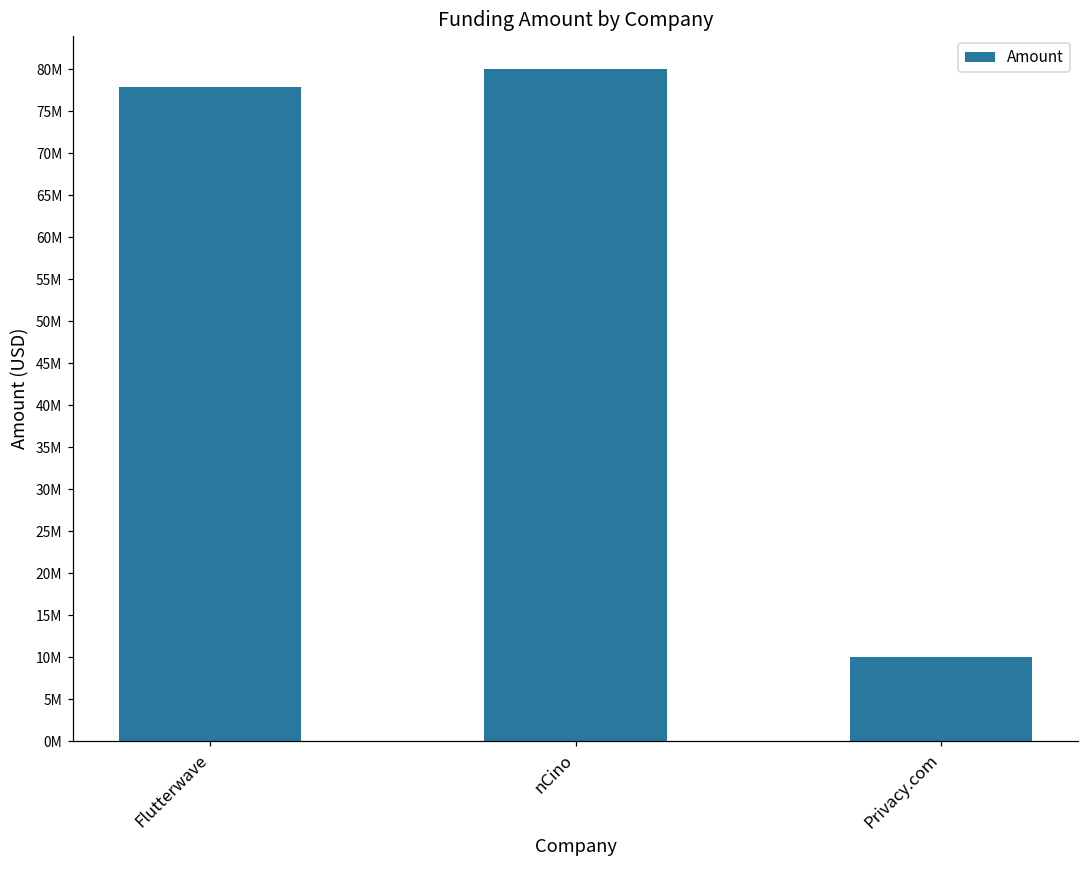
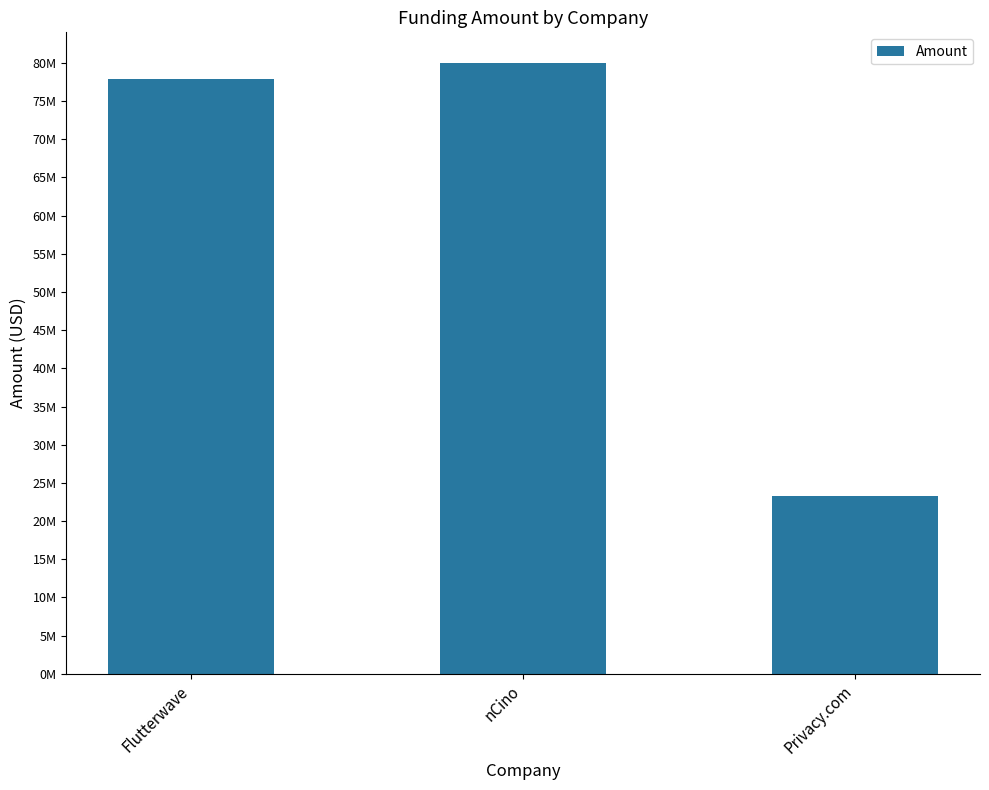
  {
    "Flutterwave": 78000000,
    "nCino": 80000000,
-   "Privacy.com": 10000000
+   "Privacy.com": 23000000
  }
